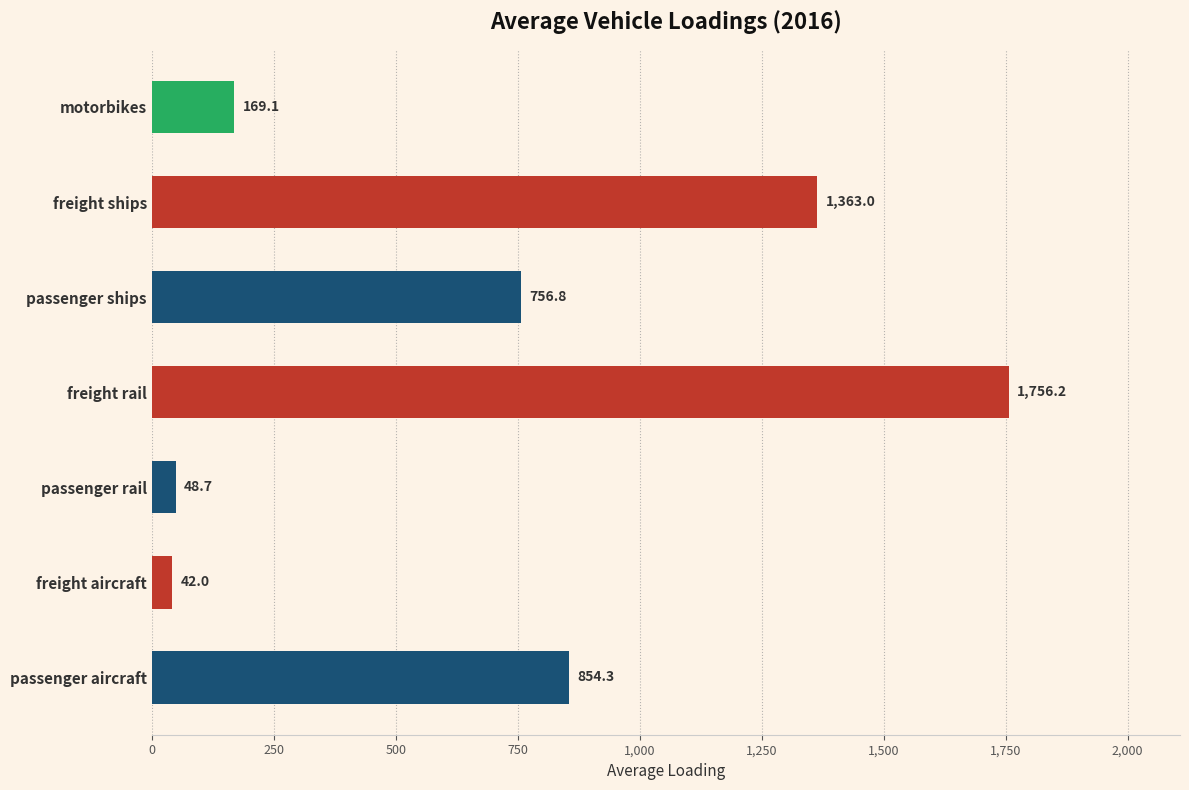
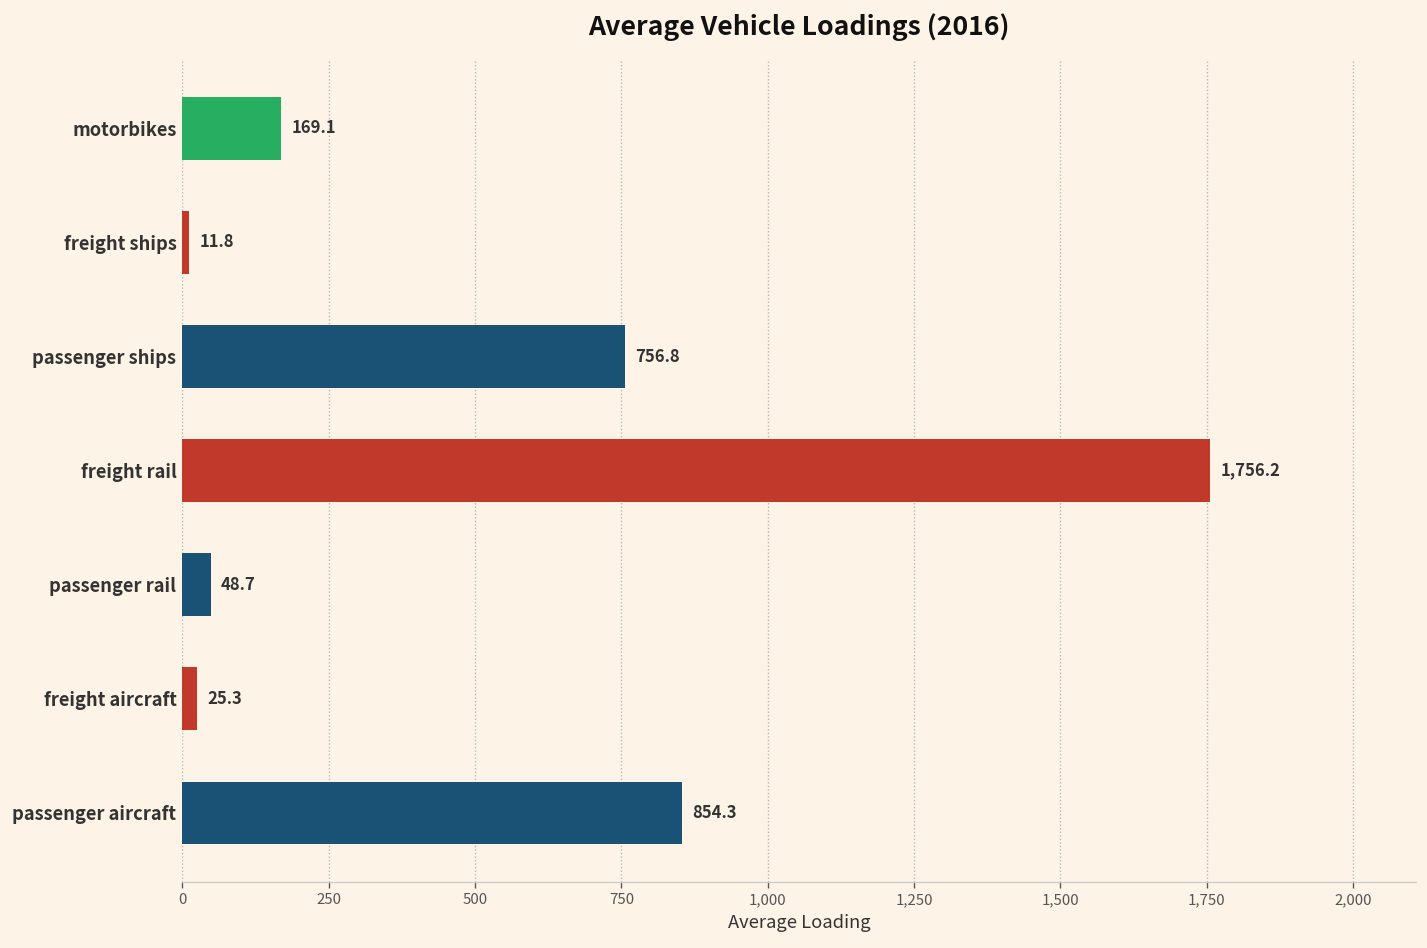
  {
    "motorbikes": "169.1",
-   "freight ships": "1,363.0",
+   "freight ships": "11.8",
    "passenger ships": "756.8",
    "freight rail": "1,756.2",
    "passenger rail": "48.7",
-   "freight aircraft": "42.0",
+   "freight aircraft": "25.3",
    "passenger aircraft": "854.3"
  }
